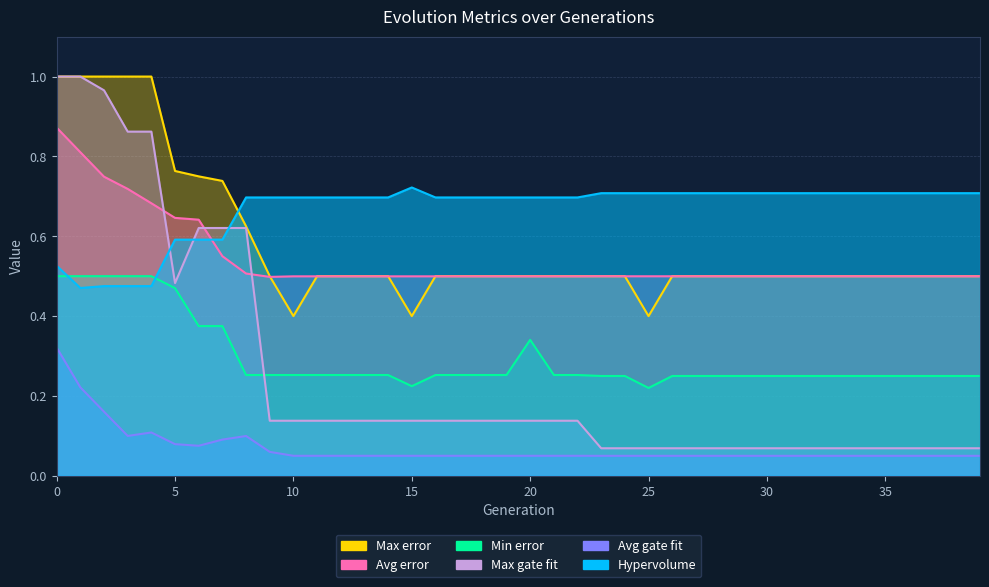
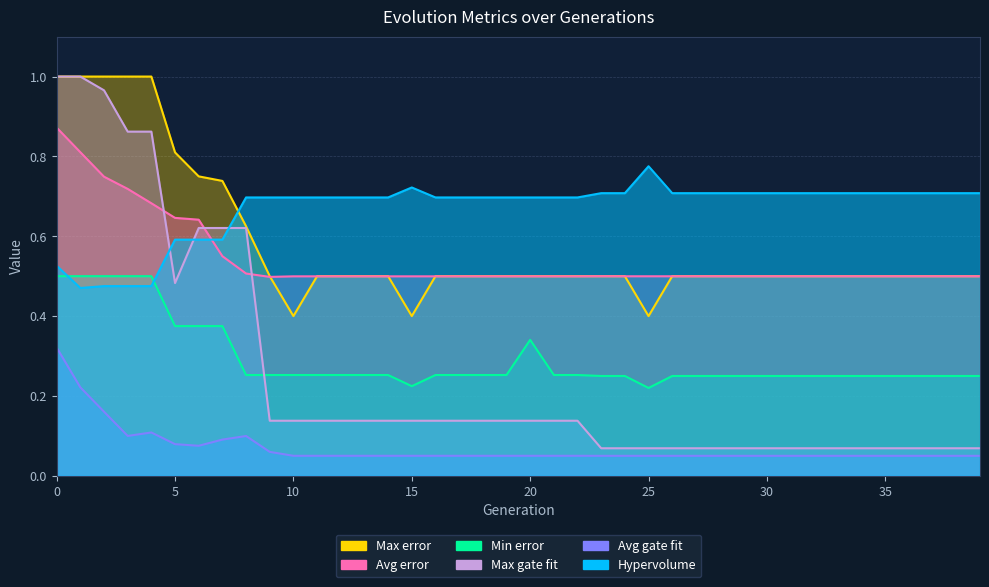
  {
    "Max error": {
-     "5": 0.76,
+     "5": 0.81,
      "10": 0.40,
      "15": 0.40,
      "25": 0.40
    },
    "Min error": {
      "0": 0.50,
-     "5": 0.47,
+     "5": 0.38,
      "10": 0.25,
      "15": 0.22,
      "20": 0.34,
      "25": 0.22,
      "30": 0.25,
      "35": 0.25
    },
    "Hypervolume": {
      "0": 0.53,
      "5": 0.59,
      "10": 0.70,
      "15": 0.72,
      "20": 0.70,
-     "25": 0.71,
+     "25": 0.78,
      "30": 0.71,
      "35": 0.71
    }
  }
